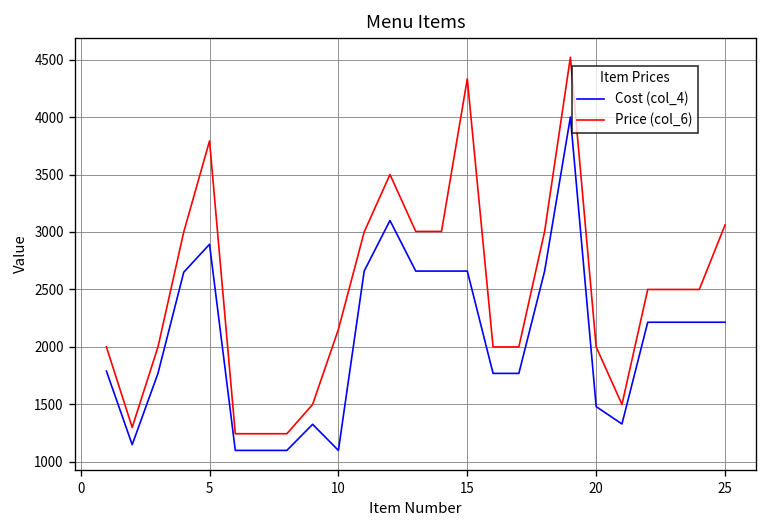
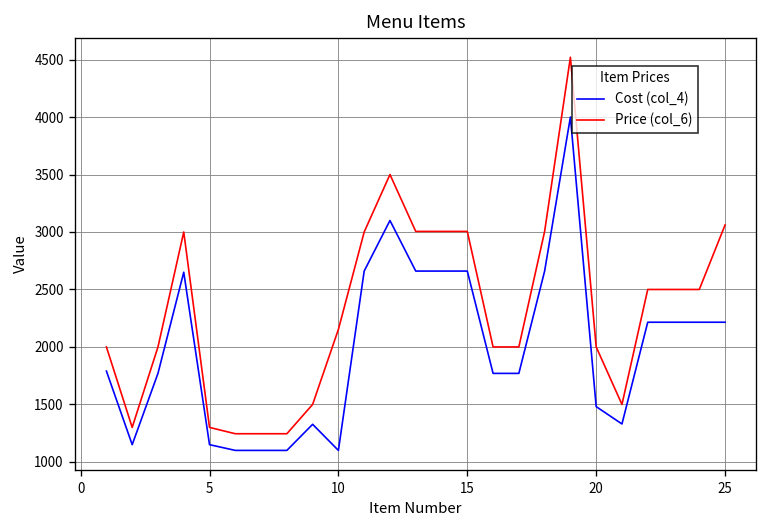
  {
    "Cost (col_4)": {
-     "5": 2900,
+     "5": 1200,
      "10": 1100,
      "15": 2700,
      "20": 1500,
      "25": 2200
    },
    "Price (col_6)": {
-     "5": 3800,
+     "5": 1300,
      "10": 2200,
-     "15": 4300,
+     "15": 3000,
      "20": 2000,
      "25": 3100
    }
  }
